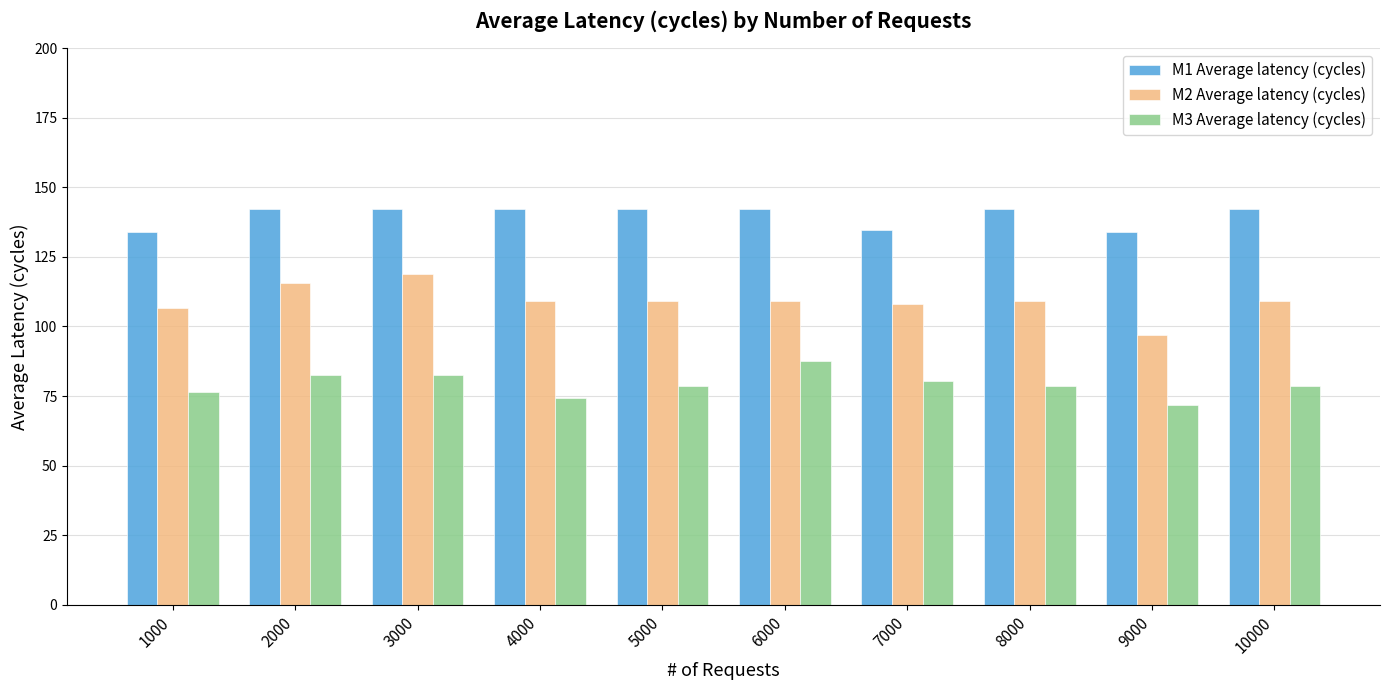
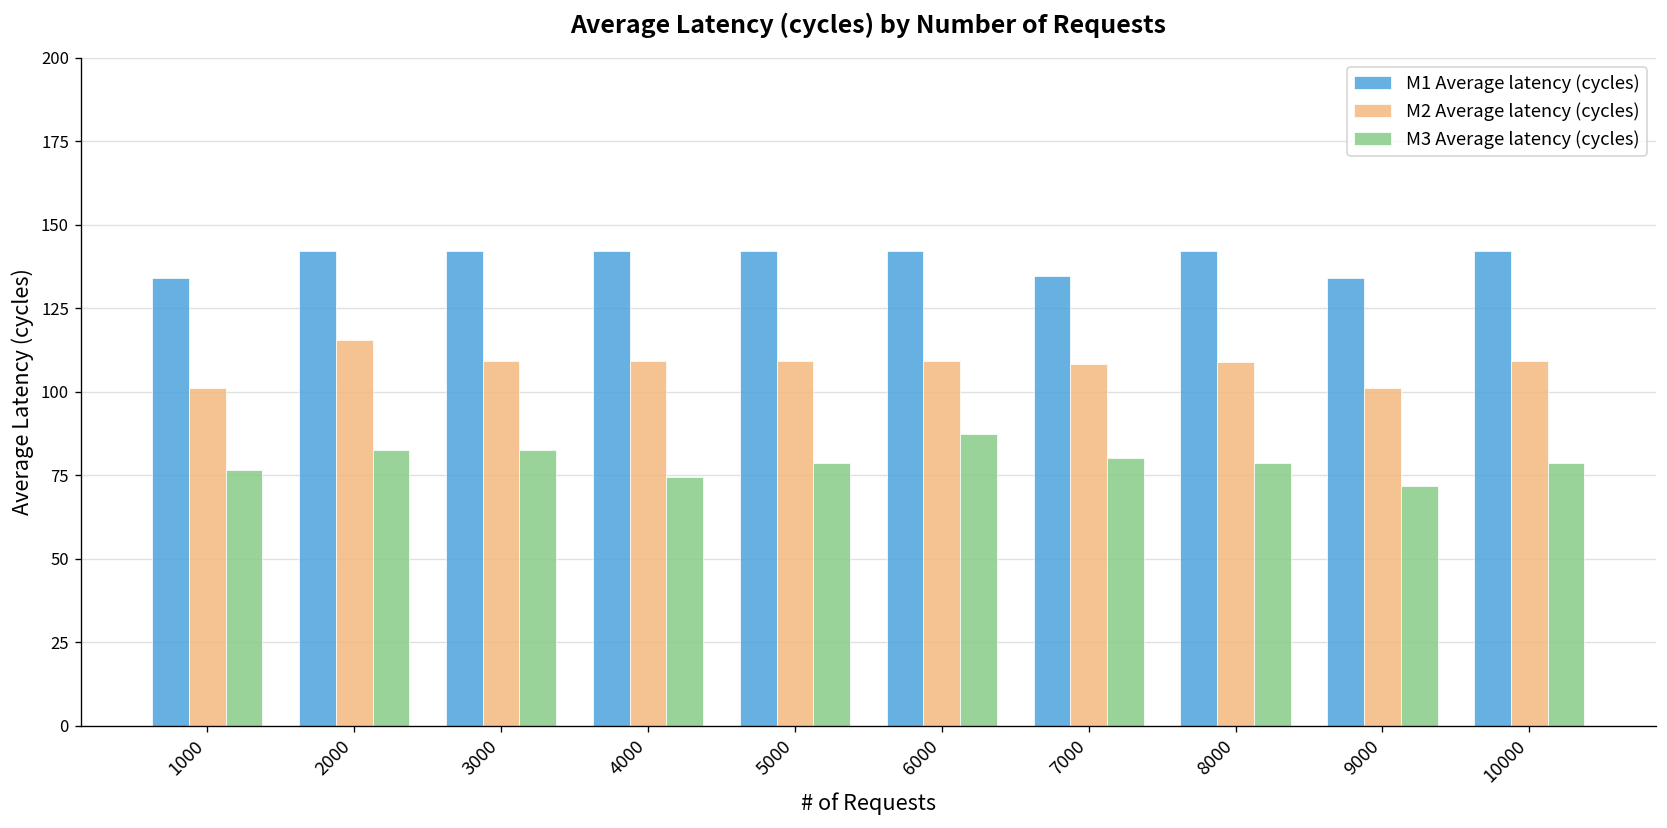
  {
    "M1 Average latency (cycles)": {
      "1000": 134,
      "2000": 142,
      "3000": 142,
      "4000": 142,
      "5000": 142,
      "6000": 142,
      "7000": 135,
      "8000": 142,
      "9000": 134,
      "10000": 142
    },
    "M2 Average latency (cycles)": {
-     "1000": 107,
+     "1000": 101,
      "2000": 116,
-     "3000": 119,
+     "3000": 109,
      "4000": 109,
      "5000": 109,
      "6000": 109,
      "7000": 108,
      "8000": 109,
-     "9000": 97,
+     "9000": 101,
      "10000": 109
    },
    "M3 Average latency (cycles)": {
      "1000": 77,
      "2000": 83,
      "3000": 83,
      "4000": 74,
      "5000": 79,
      "6000": 87,
      "7000": 80,
      "8000": 79,
      "9000": 72,
      "10000": 79
    }
  }
